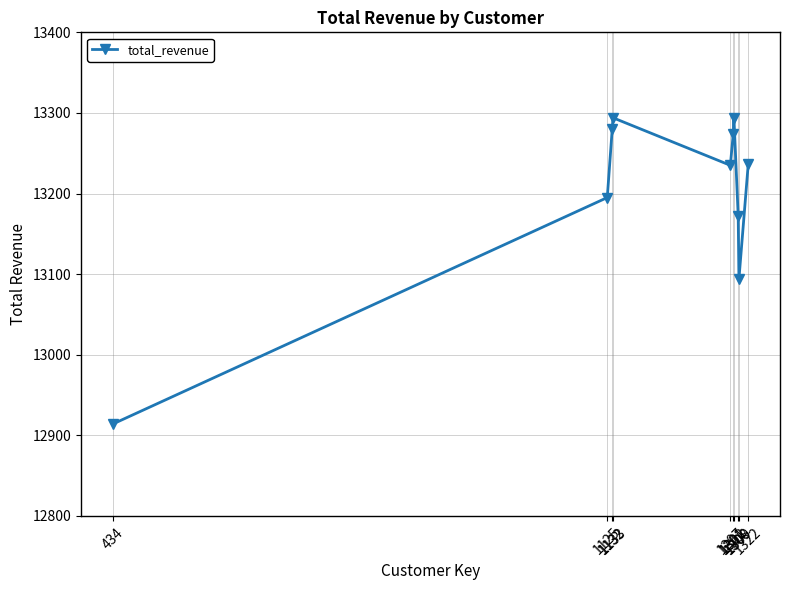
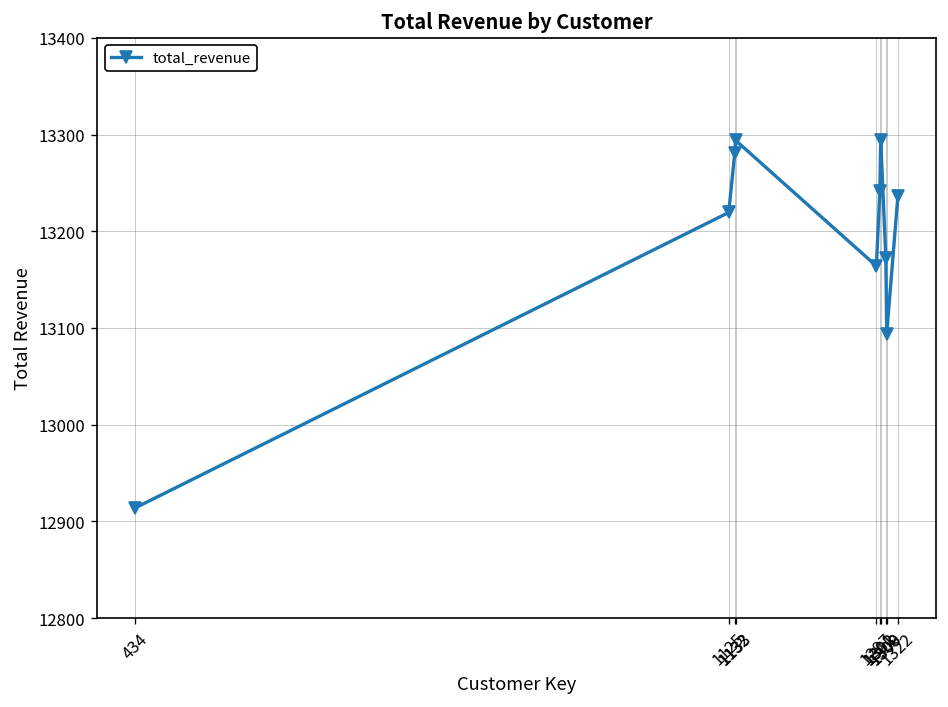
  {
    "434": 12910,
-   "1125": 13200,
+   "1125": 13220,
    "1132": 13280,
    "1133": 13290,
-   "1297": 13240,
-   "1301": 13270,
+   "1297": 13160,
+   "1301": 13240,
    "1302": 13290,
    "1308": 13170,
    "1309": 13090,
    "1322": 13240
  }
